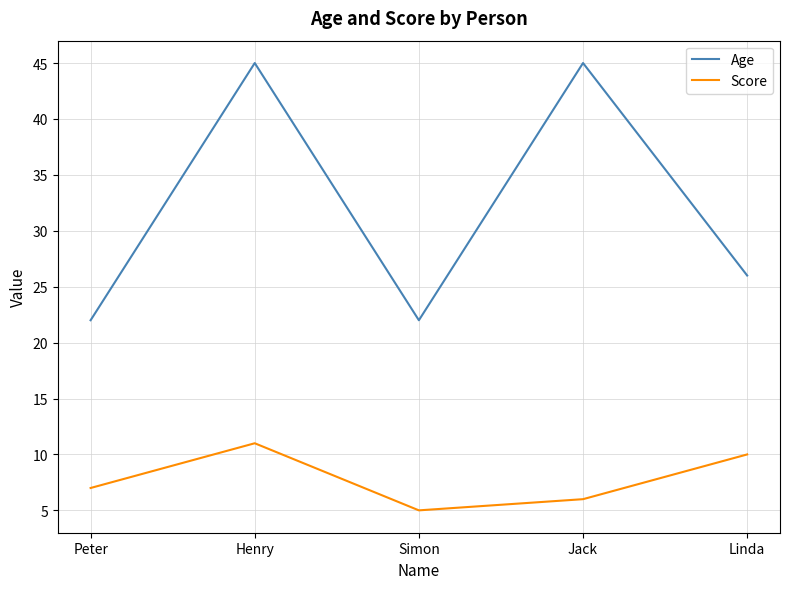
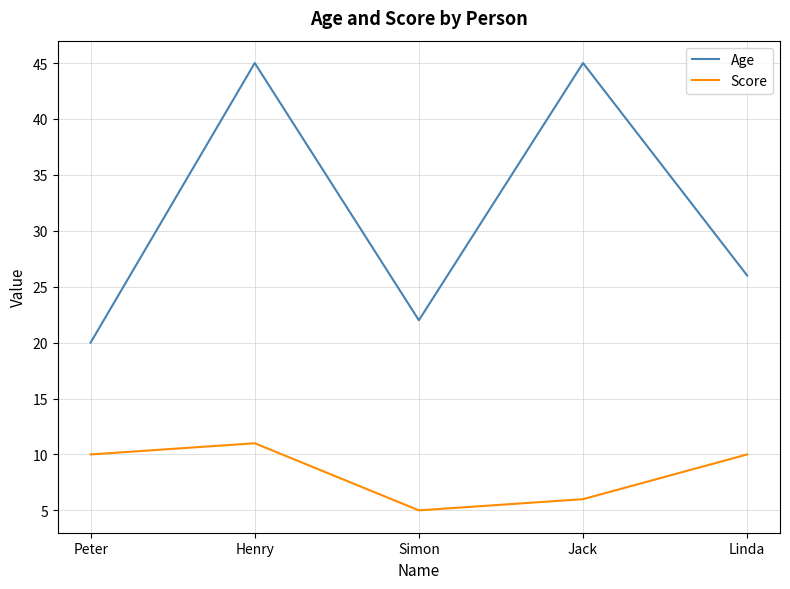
  {
    "Age": {
-     "Peter": 22,
+     "Peter": 20,
      "Henry": 45,
      "Simon": 22,
      "Jack": 45,
      "Linda": 26
    },
    "Score": {
-     "Peter": 7,
+     "Peter": 10,
      "Henry": 11,
      "Simon": 5,
      "Jack": 6,
      "Linda": 10
    }
  }
